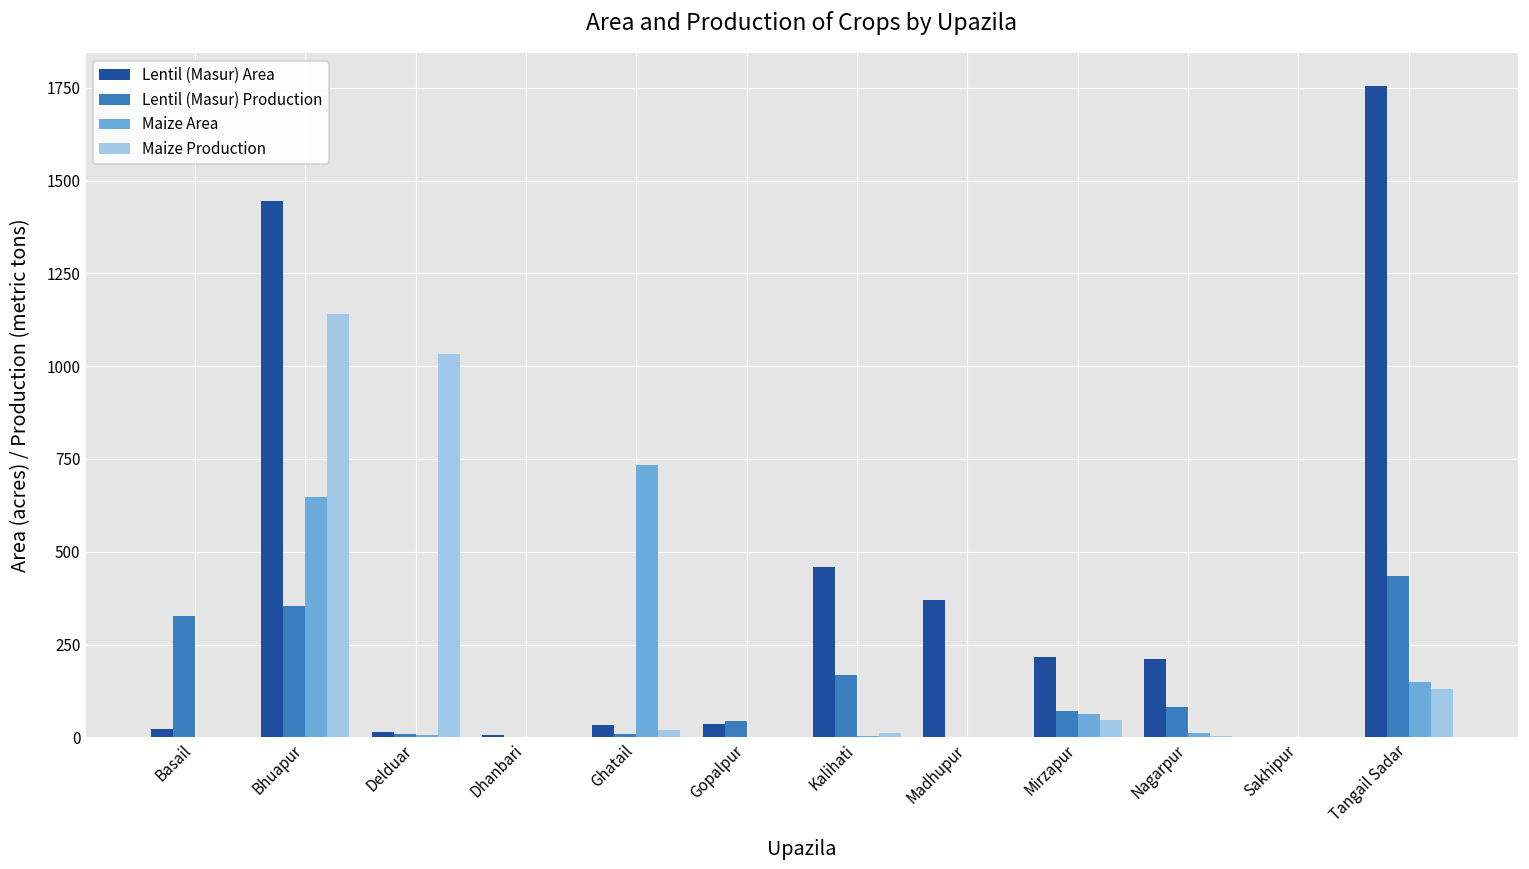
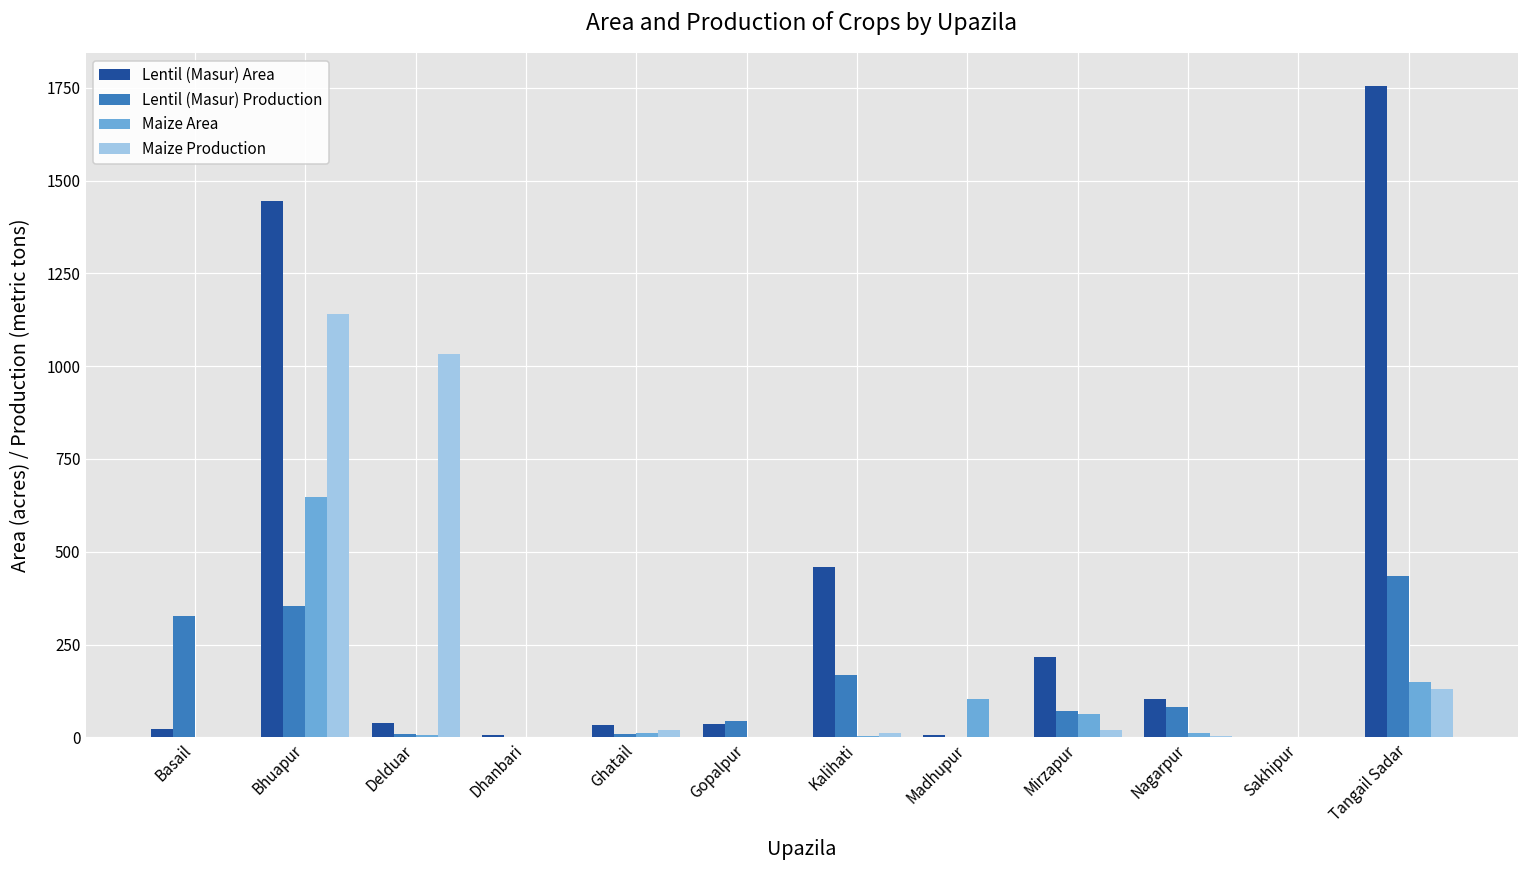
  {
    "Lentil (Masur) Area": {
      "Basail": 20,
      "Bhuapur": 1450,
-     "Delduar": 20,
+     "Delduar": 40,
      "Ghatail": 30,
      "Gopalpur": 40,
      "Kalihati": 460,
-     "Madhupur": 370,
+     "Madhupur": 10,
      "Mirzapur": 220,
-     "Nagarpur": 210,
+     "Nagarpur": 100,
      "Sakhipur": 0,
      "Tangail Sadar": 1760
    },
    "Lentil (Masur) Production": {
      "Basail": 330,
      "Bhuapur": 350,
      "Delduar": 10,
      "Ghatail": 10,
      "Gopalpur": 50,
      "Kalihati": 170,
      "Mirzapur": 70,
      "Nagarpur": 80,
      "Sakhipur": 0,
      "Tangail Sadar": 430
    },
    "Maize Area": {
      "Basail": 0,
      "Bhuapur": 650,
      "Dhanbari": 0,
-     "Ghatail": 730,
-     "Madhupur": 0,
+     "Ghatail": 10,
+     "Madhupur": 100,
      "Mirzapur": 60,
      "Nagarpur": 10,
      "Sakhipur": 0,
      "Tangail Sadar": 150
    },
    "Maize Production": {
      "Basail": 0,
      "Bhuapur": 1140,
      "Delduar": 1030,
      "Dhanbari": 0,
      "Ghatail": 20,
      "Kalihati": 10,
      "Madhupur": 0,
-     "Mirzapur": 50,
+     "Mirzapur": 20,
      "Sakhipur": 0,
      "Tangail Sadar": 130
    }
  }
